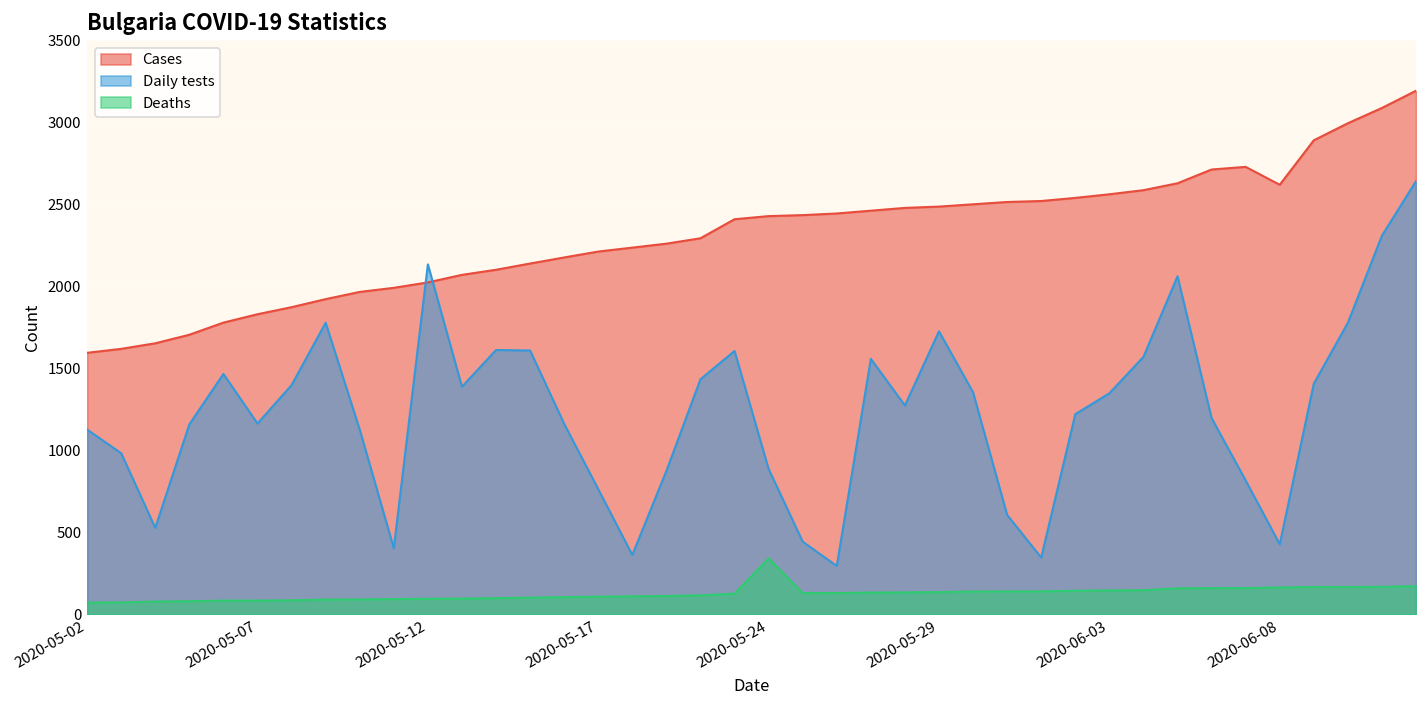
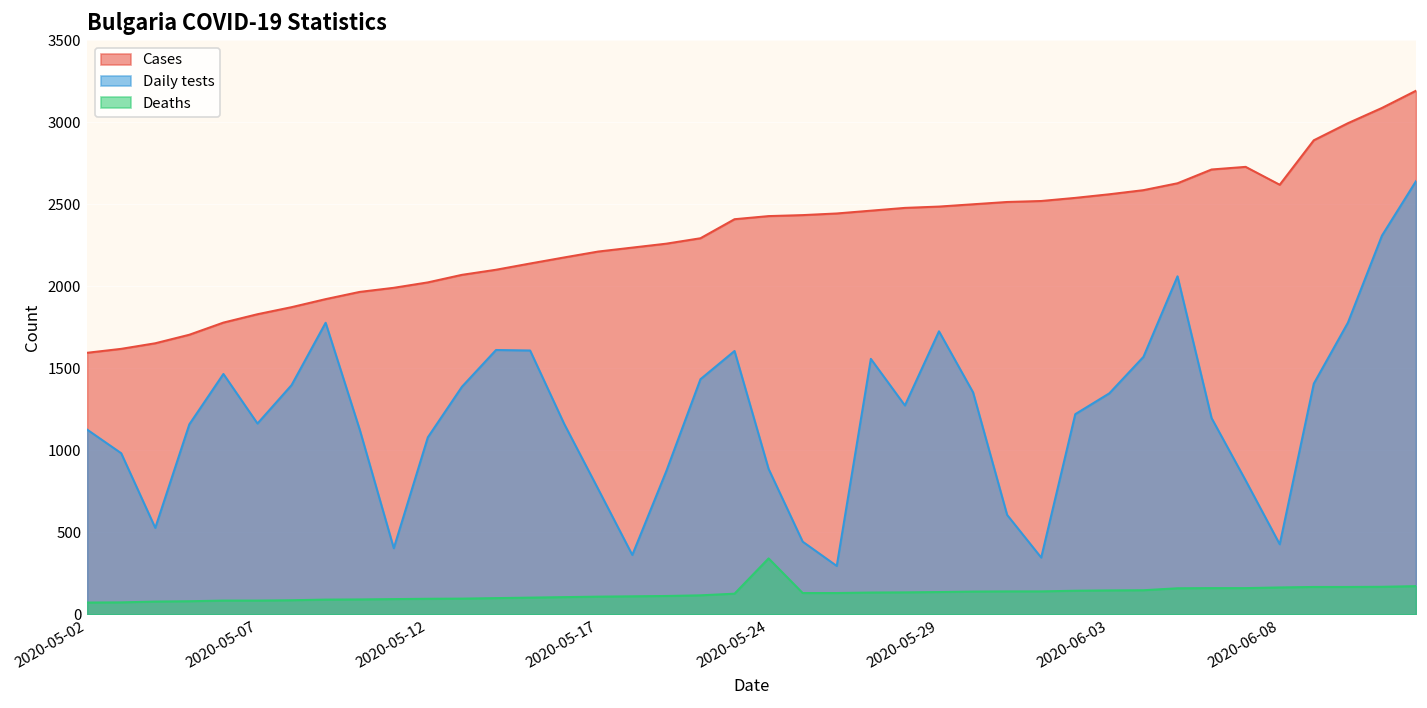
  {
    "Cases": {
      "2020-05-02": 1590,
      "2020-05-07": 1830,
      "2020-05-12": 2020,
      "2020-05-17": 2210,
      "2020-05-24": 2430,
      "2020-05-29": 2490,
      "2020-06-03": 2560,
      "2020-06-08": 2620
    },
    "Daily tests": {
      "2020-05-02": 1130,
      "2020-05-07": 1160,
-     "2020-05-12": 2130,
+     "2020-05-12": 1080,
      "2020-05-17": 760,
      "2020-05-24": 890,
      "2020-05-29": 1730,
      "2020-06-03": 1350,
      "2020-06-08": 430
    },
    "Deaths": {
      "2020-05-02": 70,
      "2020-05-07": 80,
      "2020-05-12": 100,
      "2020-05-17": 110,
      "2020-05-24": 340,
      "2020-05-29": 140,
      "2020-06-03": 150,
      "2020-06-08": 160
    }
  }
